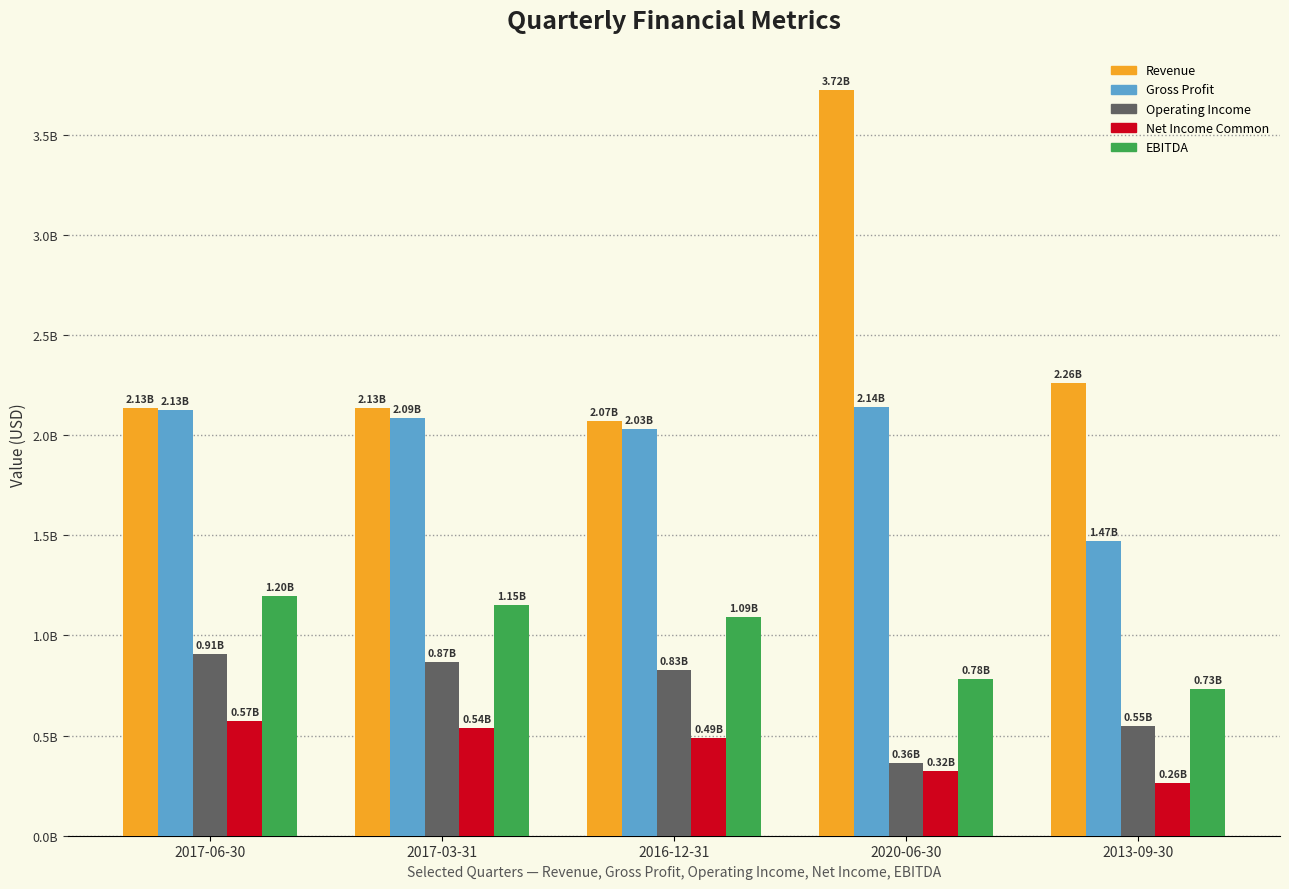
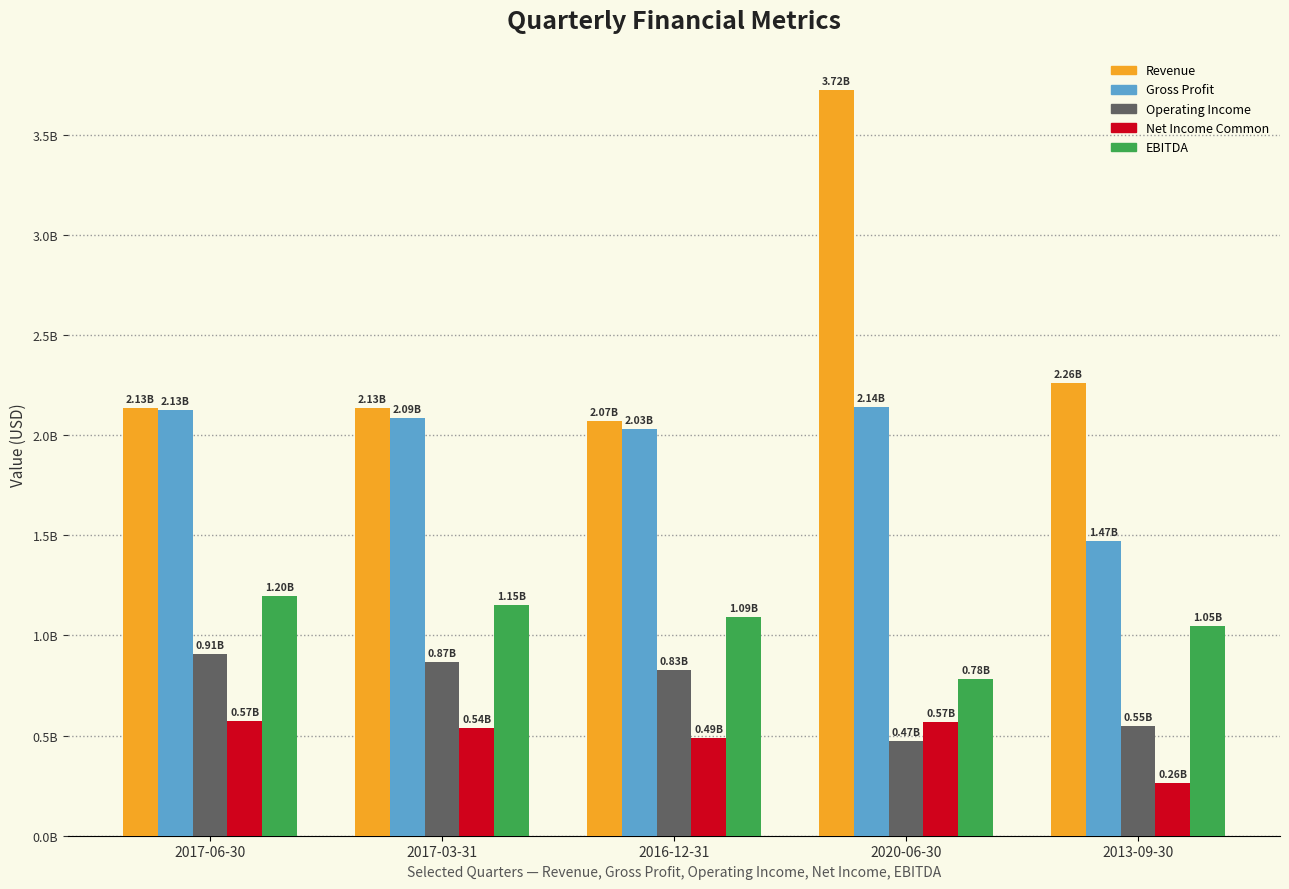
  {
    "Revenue": {
      "2017-06-30": "2.13B",
      "2017-03-31": "2.13B",
      "2016-12-31": "2.07B",
      "2020-06-30": "3.72B",
      "2013-09-30": "2.26B"
    },
    "Gross Profit": {
      "2017-06-30": "2.13B",
      "2017-03-31": "2.09B",
      "2016-12-31": "2.03B",
      "2020-06-30": "2.14B",
      "2013-09-30": "1.47B"
    },
    "Operating Income": {
      "2017-06-30": "0.91B",
      "2017-03-31": "0.87B",
      "2016-12-31": "0.83B",
-     "2020-06-30": "0.36B",
+     "2020-06-30": "0.47B",
      "2013-09-30": "0.55B"
    },
    "Net Income Common": {
      "2017-06-30": "0.57B",
      "2017-03-31": "0.54B",
      "2016-12-31": "0.49B",
-     "2020-06-30": "0.32B",
+     "2020-06-30": "0.57B",
      "2013-09-30": "0.26B"
    },
    "EBITDA": {
      "2017-06-30": "1.20B",
      "2017-03-31": "1.15B",
      "2016-12-31": "1.09B",
      "2020-06-30": "0.78B",
-     "2013-09-30": "0.73B"
+     "2013-09-30": "1.05B"
    }
  }
